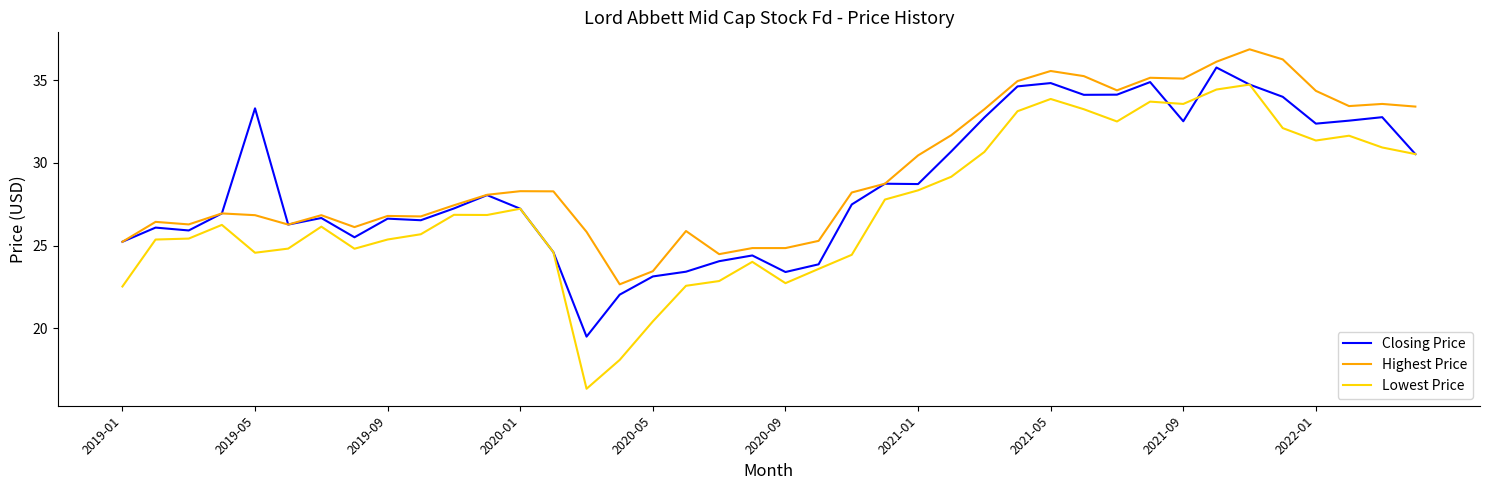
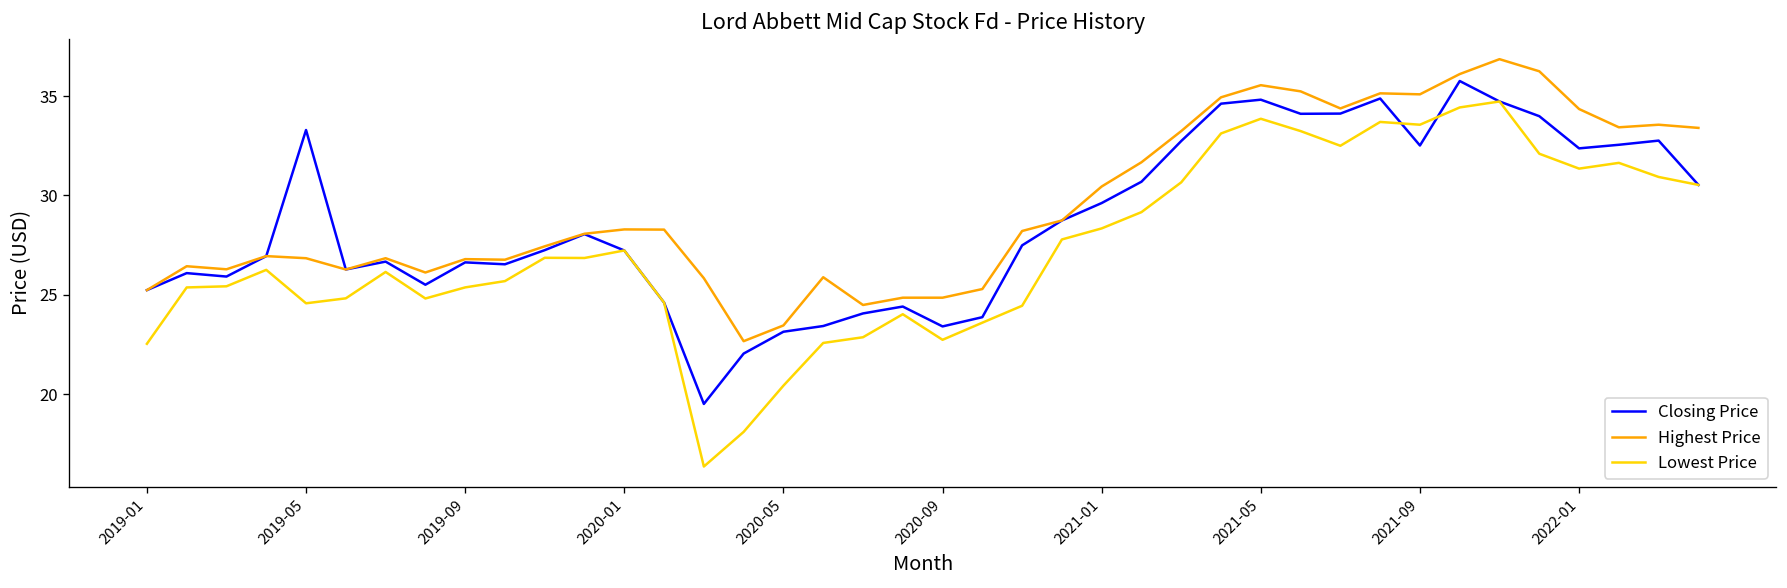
  {
    "Closing Price": {
      "2019-05": 33.3,
      "2019-09": 26.6,
      "2020-05": 23.1,
      "2020-09": 23.4,
-     "2021-01": 28.7,
+     "2021-01": 29.6,
      "2021-05": 34.8,
      "2021-09": 32.5,
      "2022-01": 32.4
    }
  }
